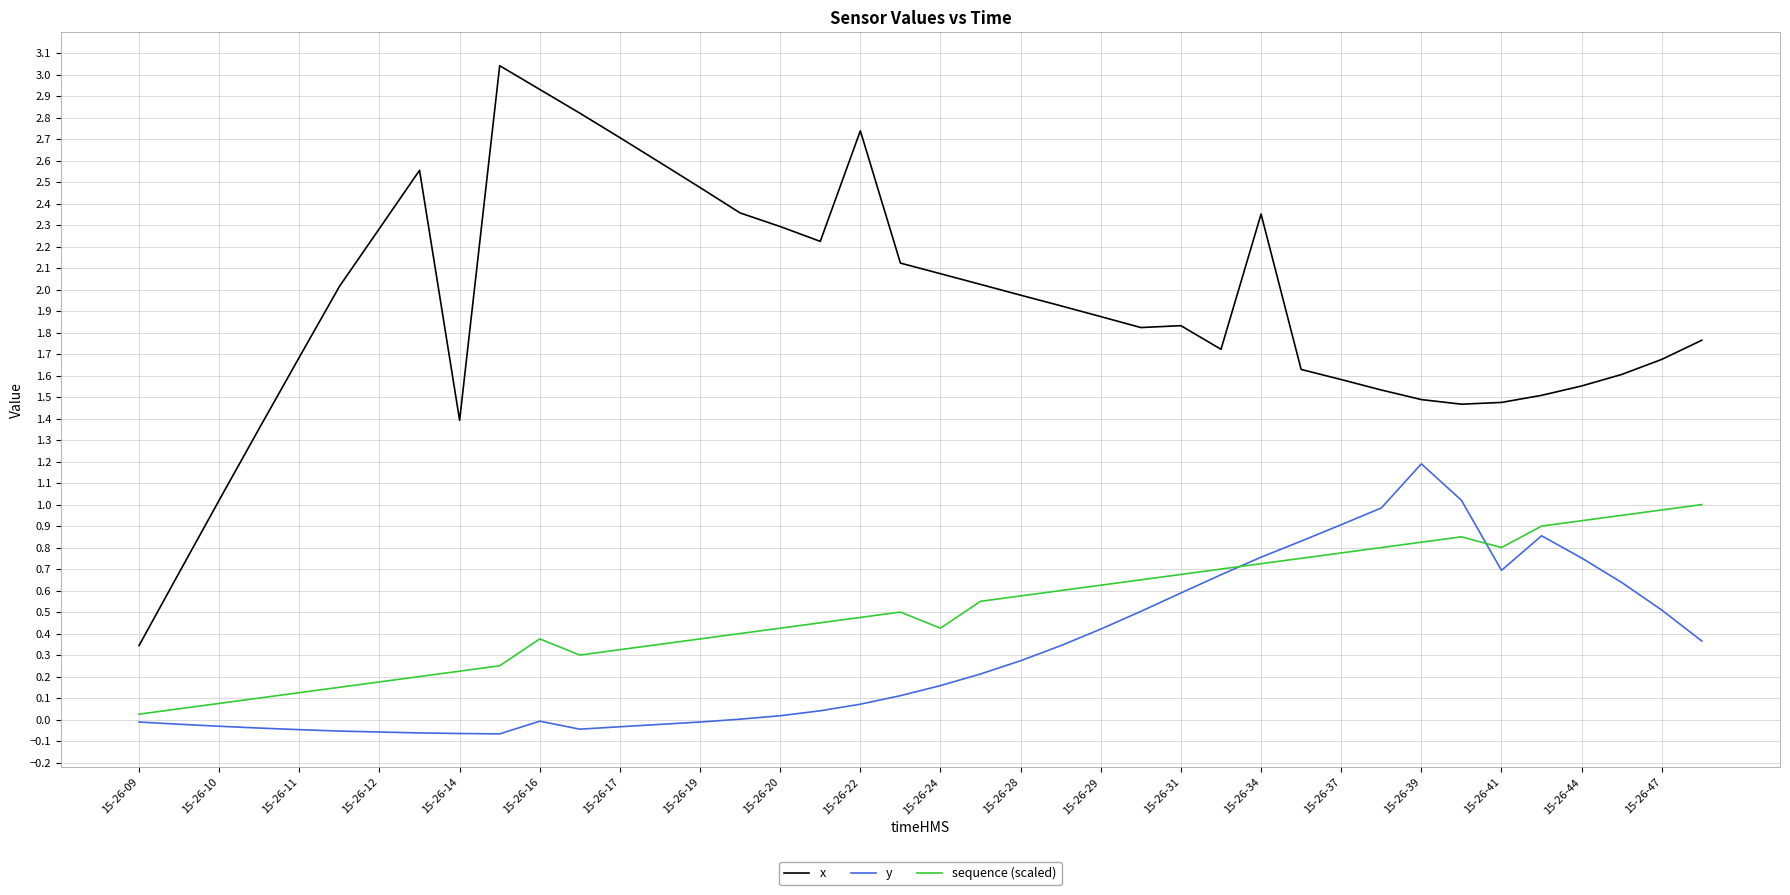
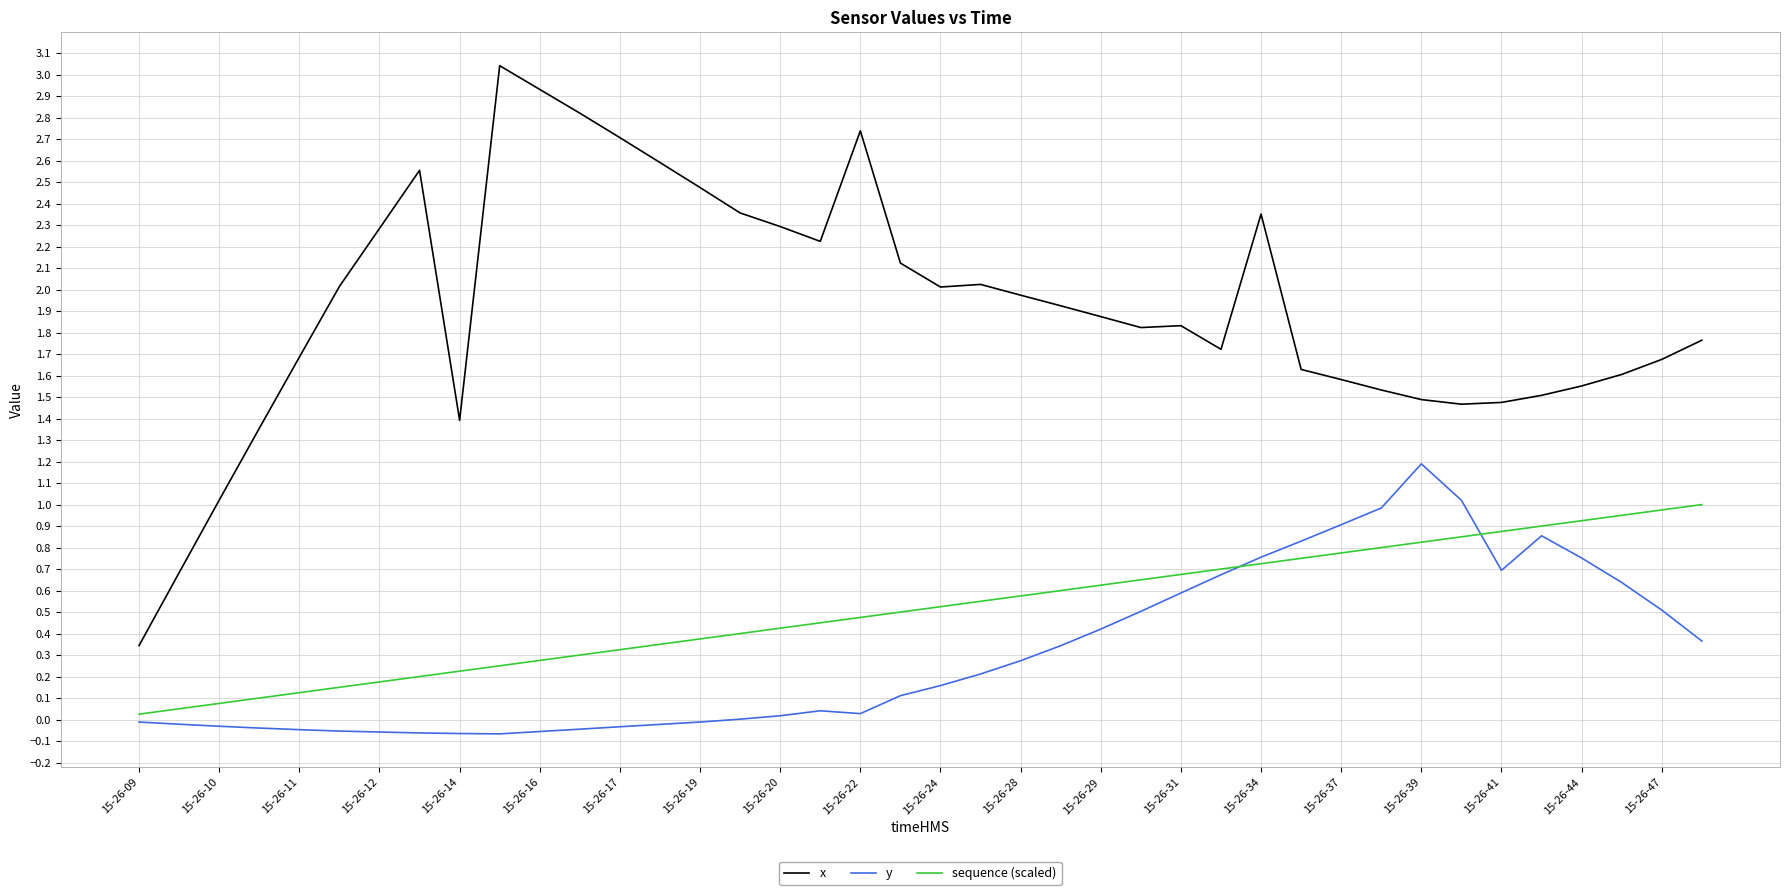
  {
    "x": {
      "15-26-09": 0.34,
      "15-26-14": 1.39,
      "15-26-16": 2.93,
      "15-26-19": 2.47,
      "15-26-22": 2.74,
-     "15-26-24": 2.07,
+     "15-26-24": 2.01,
      "15-26-29": 1.87,
      "15-26-31": 1.83,
      "15-26-34": 2.35,
      "15-26-39": 1.49,
      "15-26-41": 1.48,
      "15-26-44": 1.55
    },
    "y": {
      "15-26-09": -0.01,
      "15-26-14": -0.07,
-     "15-26-16": -0.01,
+     "15-26-16": -0.06,
      "15-26-19": -0.01,
-     "15-26-22": 0.07,
+     "15-26-22": 0.03,
      "15-26-24": 0.16,
      "15-26-29": 0.42,
      "15-26-31": 0.59,
      "15-26-34": 0.76,
      "15-26-39": 1.19,
      "15-26-41": 0.69,
      "15-26-44": 0.75
    },
    "sequence (scaled)": {
      "15-26-09": 0.03,
      "15-26-14": 0.23,
-     "15-26-16": 0.38,
+     "15-26-16": 0.28,
      "15-26-19": 0.38,
      "15-26-22": 0.48,
-     "15-26-24": 0.43,
+     "15-26-24": 0.53,
      "15-26-29": 0.63,
      "15-26-31": 0.68,
      "15-26-34": 0.73,
      "15-26-39": 0.83,
-     "15-26-41": 0.80,
+     "15-26-41": 0.88,
      "15-26-44": 0.93
    }
  }
